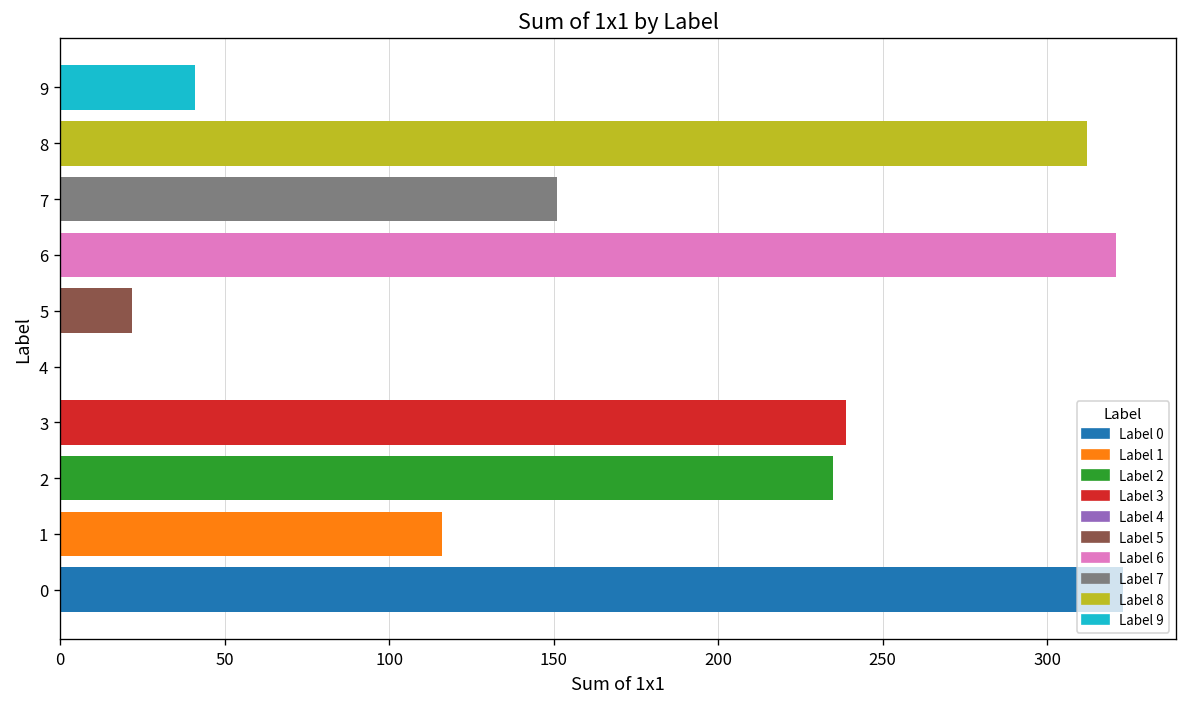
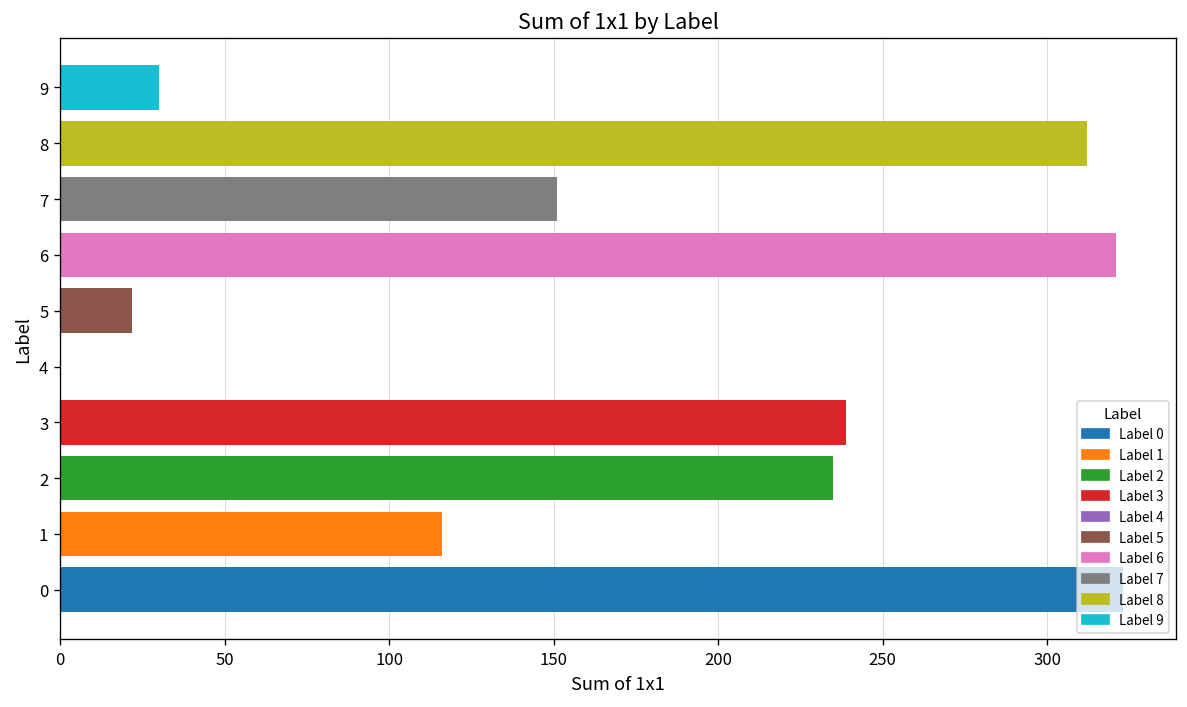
  {
-   "9": 41,
+   "9": 30,
    "8": 312,
    "7": 151,
    "6": 321,
    "5": 22,
    "4": 0,
    "3": 239,
    "2": 235,
    "1": 116
  }
